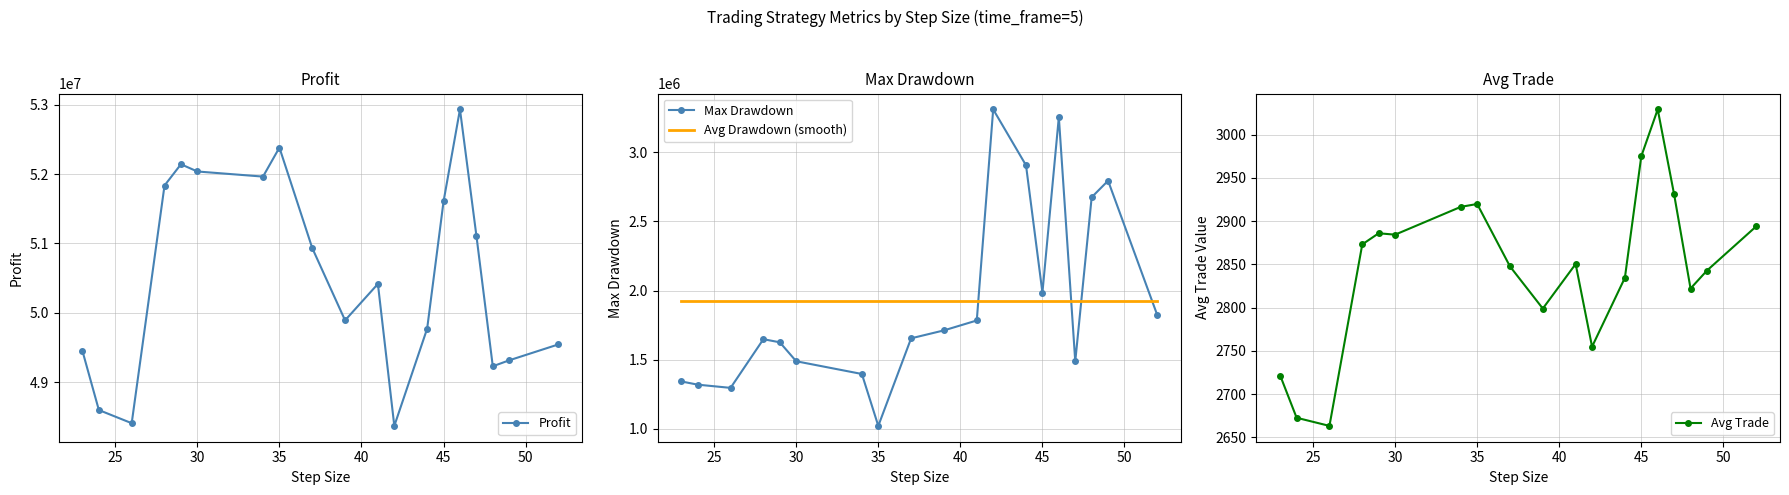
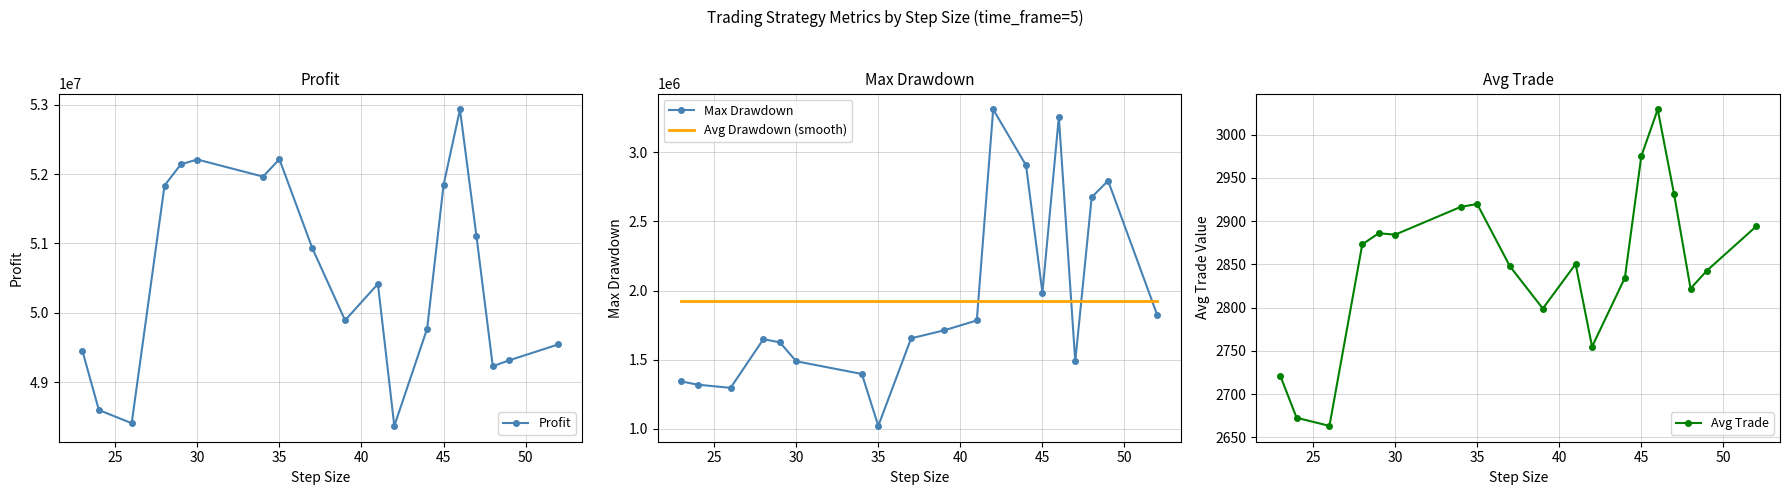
  {
    "Profit": {
-     "30": 52000000,
-     "35": 52400000,
-     "45": 51600000
+     "30": 52200000,
+     "35": 52200000,
+     "45": 51800000
    },
    "Max Drawdown": {
      "Max Drawdown": {
        "30": 1490000,
        "35": 1020000,
        "45": 1990000
      },
      "Avg Drawdown (smooth)": {
        "30": 1920000,
        "35": 1920000,
        "45": 1920000
      }
    },
    "Avg Trade": {
      "30": 2880,
      "35": 2920,
      "45": 2980
    }
  }
